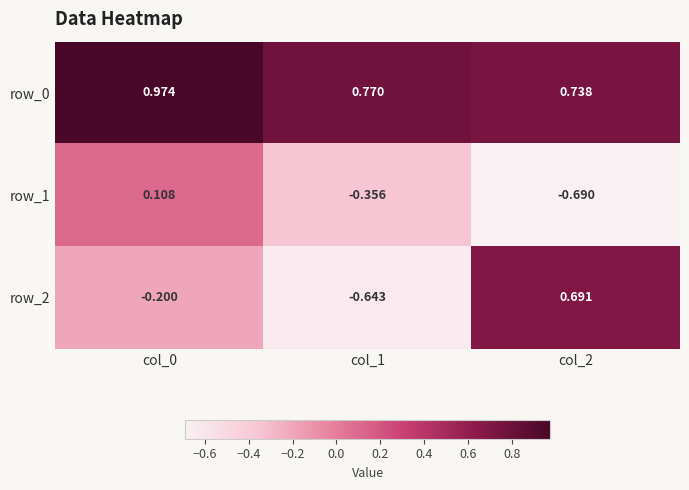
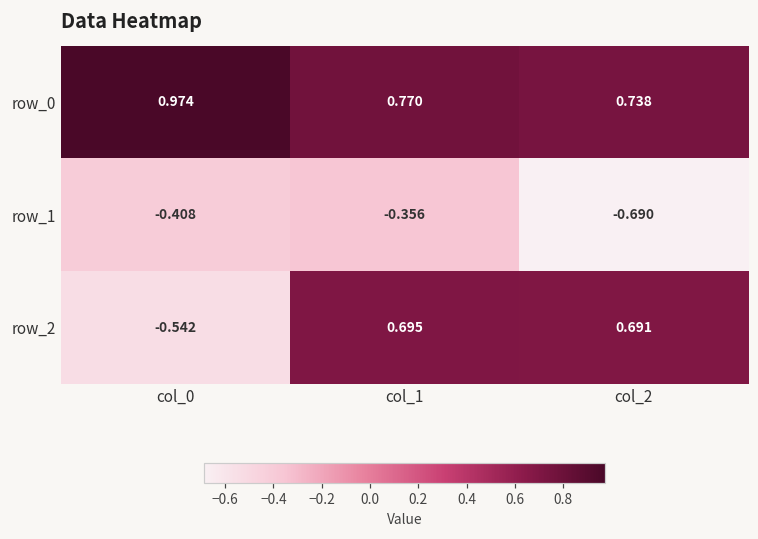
  {
    "row_0": {
      "col_0": 0.974,
      "col_1": 0.770,
      "col_2": 0.738
    },
    "row_1": {
-     "col_0": 0.108,
+     "col_0": -0.408,
      "col_1": -0.356,
      "col_2": -0.690
    },
    "row_2": {
-     "col_0": -0.200,
-     "col_1": -0.643,
+     "col_0": -0.542,
+     "col_1": 0.695,
      "col_2": 0.691
    }
  }
